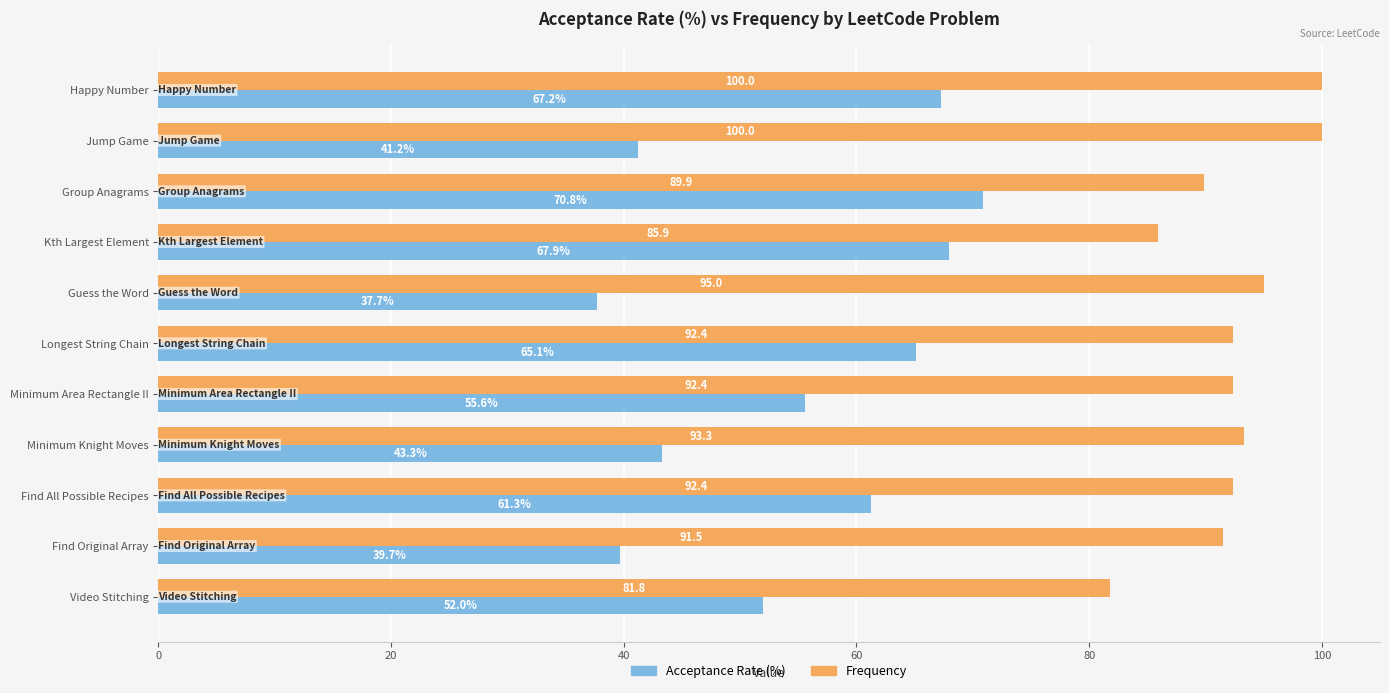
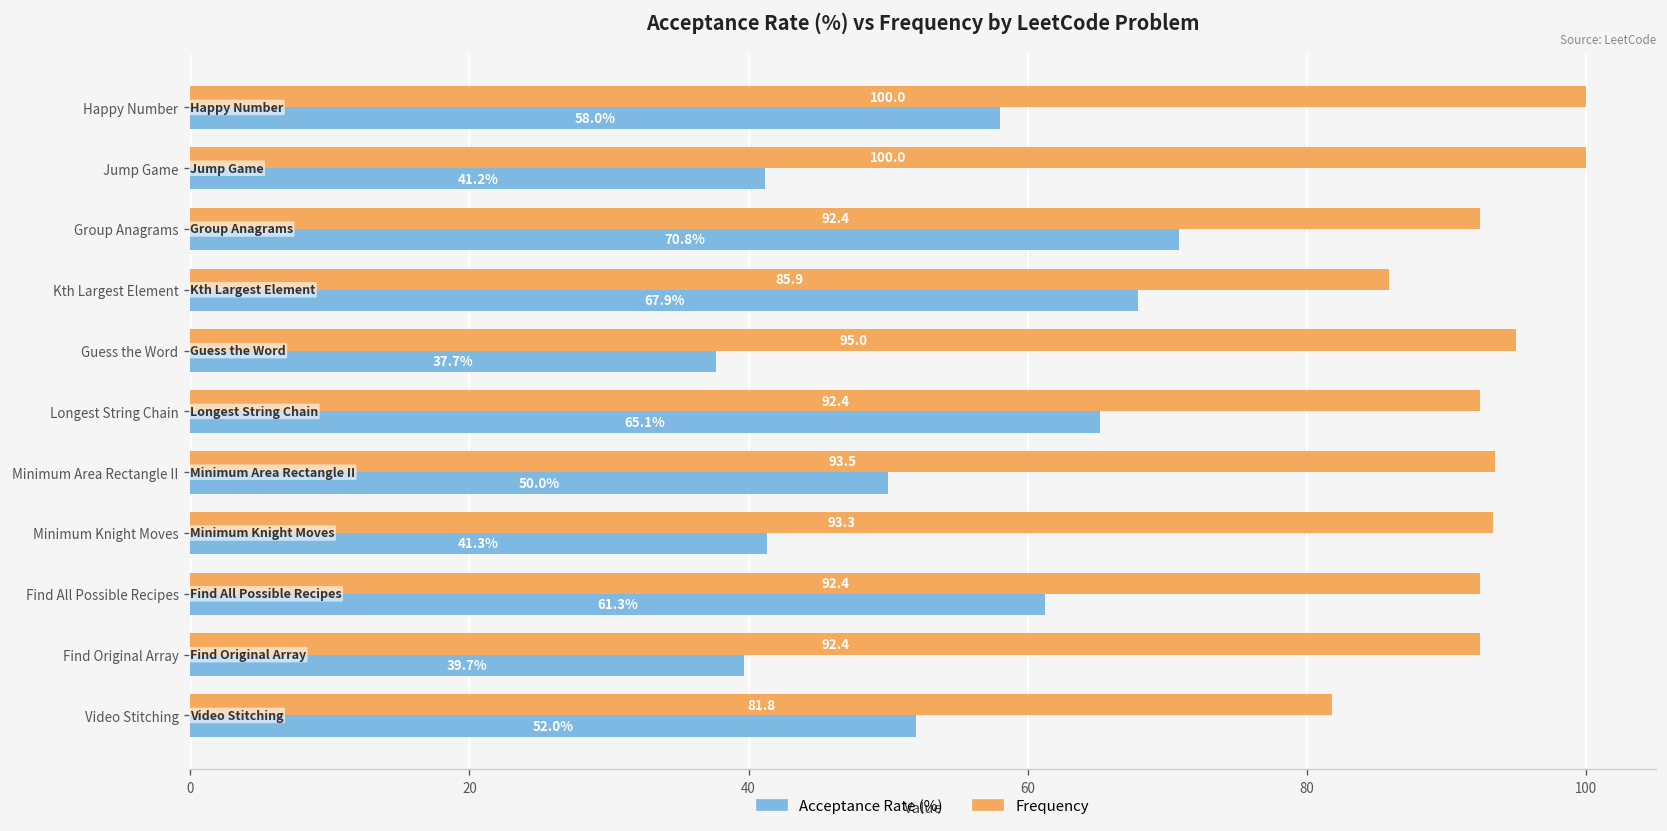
  {
    "Acceptance Rate (%)": {
-     "Happy Number": "67.2%",
+     "Happy Number": "58.0%",
      "Jump Game": "41.2%",
      "Group Anagrams": "70.8%",
      "Kth Largest Element": "67.9%",
      "Guess the Word": "37.7%",
      "Longest String Chain": "65.1%",
-     "Minimum Area Rectangle II": "55.6%",
-     "Minimum Knight Moves": "43.3%",
+     "Minimum Area Rectangle II": "50.0%",
+     "Minimum Knight Moves": "41.3%",
      "Find All Possible Recipes": "61.3%",
      "Find Original Array": "39.7%",
      "Video Stitching": "52.0%"
    },
    "Frequency": {
      "Happy Number": "100.0",
      "Jump Game": "100.0",
-     "Group Anagrams": "89.9",
+     "Group Anagrams": "92.4",
      "Kth Largest Element": "85.9",
      "Guess the Word": "95.0",
      "Longest String Chain": "92.4",
-     "Minimum Area Rectangle II": "92.4",
+     "Minimum Area Rectangle II": "93.5",
      "Minimum Knight Moves": "93.3",
      "Find All Possible Recipes": "92.4",
-     "Find Original Array": "91.5",
+     "Find Original Array": "92.4",
      "Video Stitching": "81.8"
    }
  }
